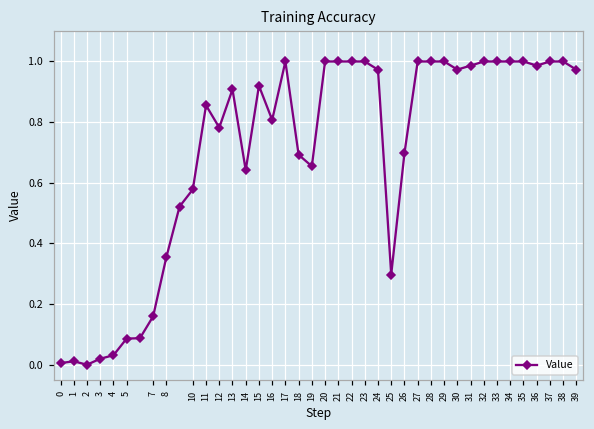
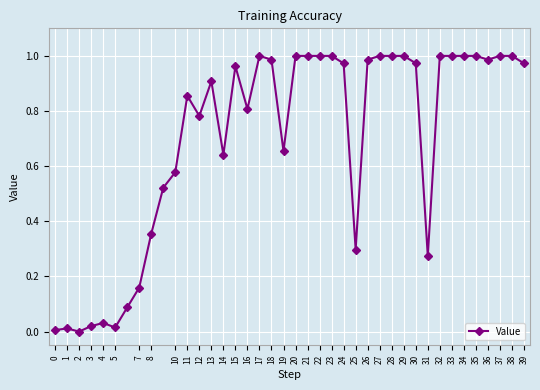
  {
    "0": 0.01,
    "1": 0.01,
    "2": 0.00,
    "3": 0.02,
    "4": 0.03,
-   "5": 0.09,
+   "5": 0.01,
    "7": 0.16,
    "8": 0.35,
    "10": 0.58,
    "11": 0.86,
    "12": 0.78,
    "13": 0.91,
    "14": 0.64,
-   "15": 0.92,
+   "15": 0.96,
    "16": 0.81,
    "17": 1.00,
-   "18": 0.69,
+   "18": 0.99,
    "19": 0.65,
    "20": 1.00,
    "21": 1.00,
    "22": 1.00,
    "23": 1.00,
    "24": 0.97,
    "25": 0.30,
-   "26": 0.70,
+   "26": 0.99,
    "27": 1.00,
    "28": 1.00,
    "29": 1.00,
    "30": 0.97,
-   "31": 0.99,
+   "31": 0.27,
    "32": 1.00,
    "33": 1.00,
    "34": 1.00,
    "35": 1.00,
    "36": 0.99,
    "37": 1.00,
    "38": 1.00,
    "39": 0.97
  }
